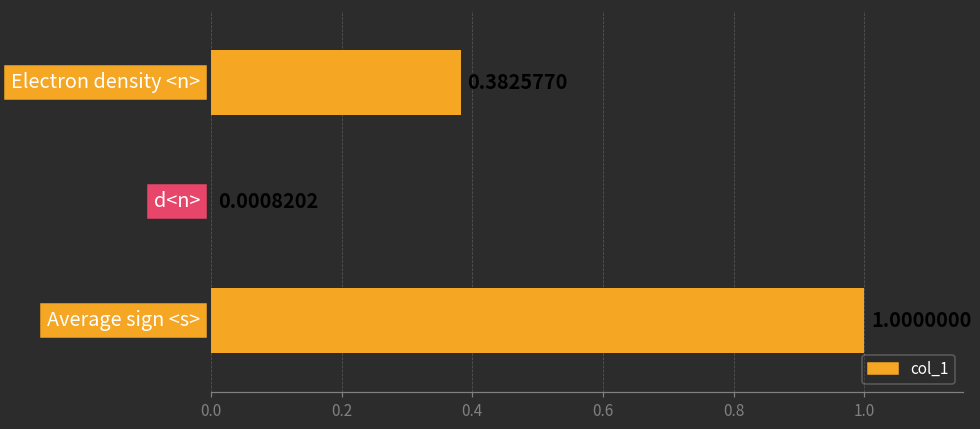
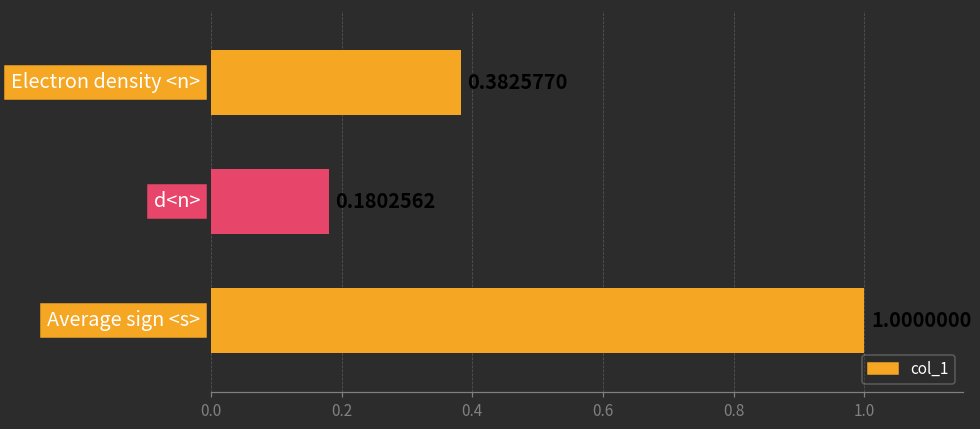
  {
    "Electron density <n>": 0.38,
-   "d<n>": 0.00,
+   "d<n>": 0.18,
    "Average sign <s>": 1.00
  }
